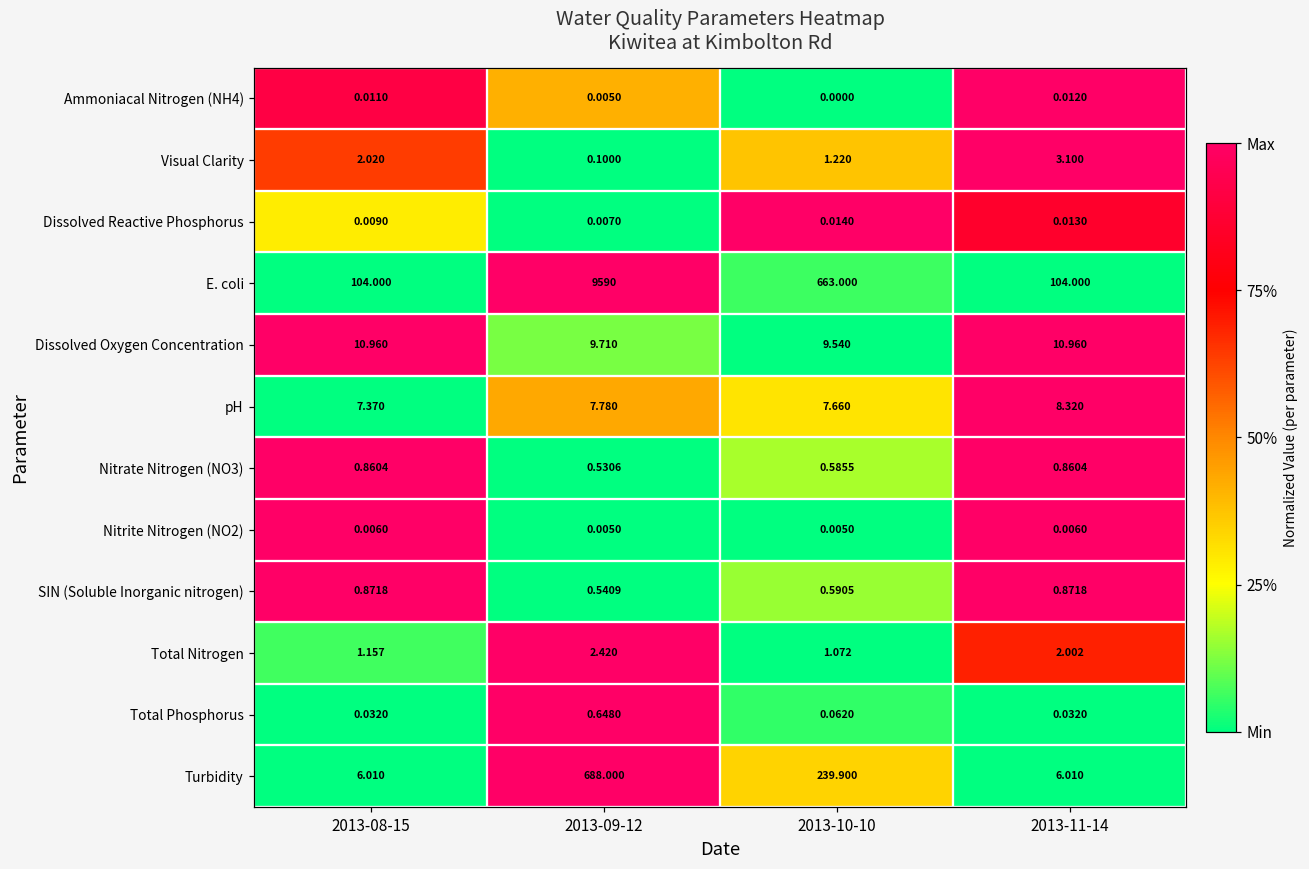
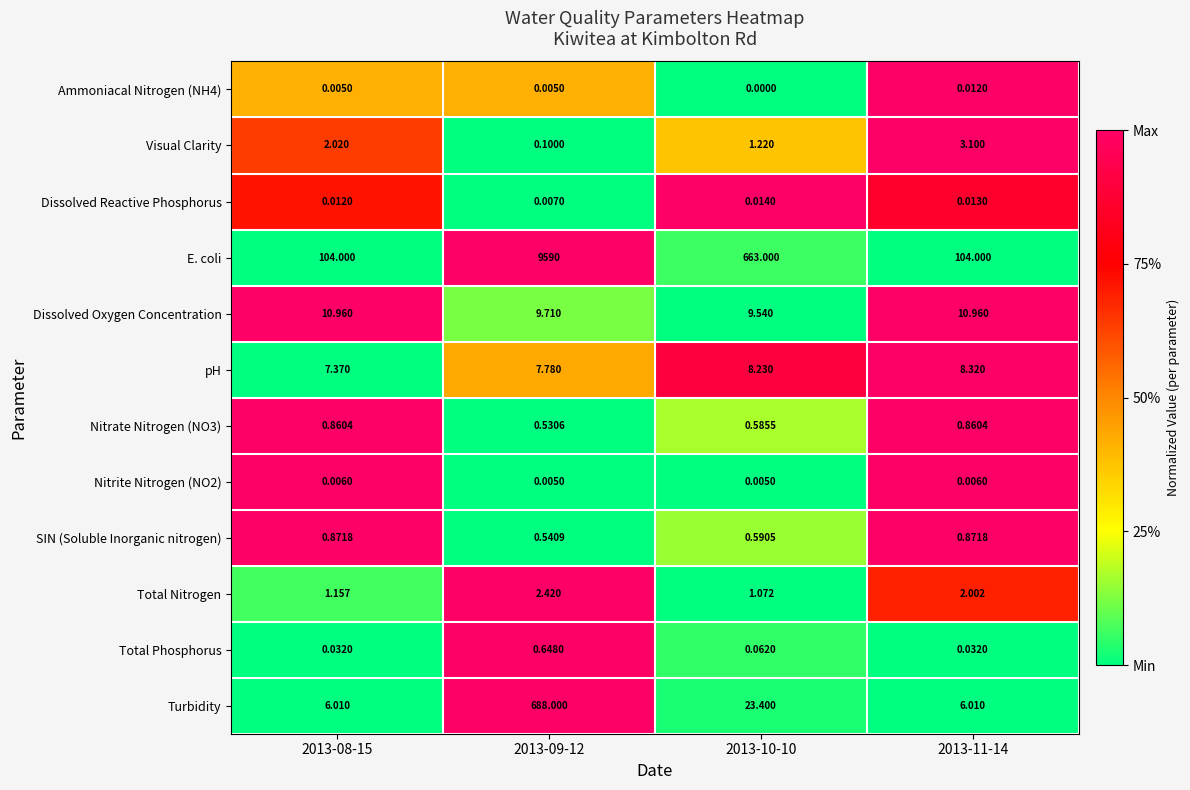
  {
    "Ammoniacal Nitrogen (NH4)": {
-     "2013-08-15": 0.0110,
+     "2013-08-15": 0.0050,
      "2013-09-12": 0.0050,
      "2013-10-10": 0.0000,
      "2013-11-14": 0.0120
    },
    "Visual Clarity": {
      "2013-08-15": 2.020,
      "2013-09-12": 0.1000,
      "2013-10-10": 1.220,
      "2013-11-14": 3.100
    },
    "Dissolved Reactive Phosphorus": {
-     "2013-08-15": 0.0090,
+     "2013-08-15": 0.0120,
      "2013-09-12": 0.0070,
      "2013-10-10": 0.0140,
      "2013-11-14": 0.0130
    },
    "E. coli": {
      "2013-08-15": 104.000,
      "2013-09-12": 9590,
      "2013-10-10": 663.000,
      "2013-11-14": 104.000
    },
    "Dissolved Oxygen Concentration": {
      "2013-08-15": 10.960,
      "2013-09-12": 9.710,
      "2013-10-10": 9.540,
      "2013-11-14": 10.960
    },
    "pH": {
      "2013-08-15": 7.370,
      "2013-09-12": 7.780,
-     "2013-10-10": 7.660,
+     "2013-10-10": 8.230,
      "2013-11-14": 8.320
    },
    "Nitrate Nitrogen (NO3)": {
      "2013-08-15": 0.8604,
      "2013-09-12": 0.5306,
      "2013-10-10": 0.5855,
      "2013-11-14": 0.8604
    },
    "Nitrite Nitrogen (NO2)": {
      "2013-08-15": 0.0060,
      "2013-09-12": 0.0050,
      "2013-10-10": 0.0050,
      "2013-11-14": 0.0060
    },
    "SIN (Soluble Inorganic nitrogen)": {
      "2013-08-15": 0.8718,
      "2013-09-12": 0.5409,
      "2013-10-10": 0.5905,
      "2013-11-14": 0.8718
    },
    "Total Nitrogen": {
      "2013-08-15": 1.157,
      "2013-09-12": 2.420,
      "2013-10-10": 1.072,
      "2013-11-14": 2.002
    },
    "Total Phosphorus": {
      "2013-08-15": 0.0320,
      "2013-09-12": 0.6480,
      "2013-10-10": 0.0620,
      "2013-11-14": 0.0320
    },
    "Turbidity": {
      "2013-08-15": 6.010,
      "2013-09-12": 688.000,
-     "2013-10-10": 239.900,
+     "2013-10-10": 23.400,
      "2013-11-14": 6.010
    }
  }
